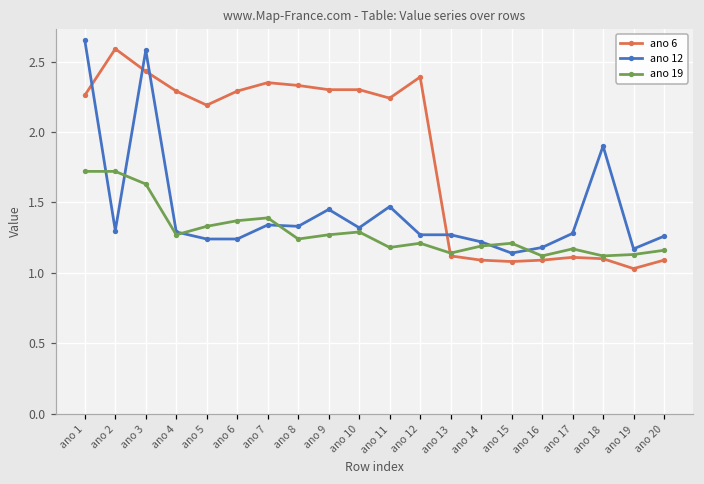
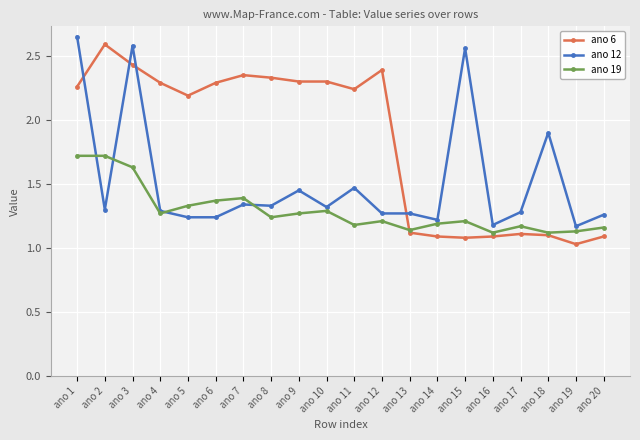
  {
    "ano 6": {
      "ano 1": 2.26,
      "ano 2": 2.59,
      "ano 3": 2.43,
      "ano 4": 2.29,
      "ano 5": 2.19,
      "ano 6": 2.29,
      "ano 7": 2.35,
      "ano 8": 2.33,
      "ano 9": 2.30,
      "ano 10": 2.30,
      "ano 11": 2.24,
      "ano 12": 2.39,
      "ano 14": 1.09,
      "ano 15": 1.08,
      "ano 16": 1.09,
      "ano 17": 1.11,
      "ano 18": 1.10,
      "ano 19": 1.03,
      "ano 20": 1.09
    },
    "ano 12": {
      "ano 1": 2.65,
      "ano 2": 1.30,
      "ano 3": 2.58,
      "ano 5": 1.24,
      "ano 6": 1.24,
      "ano 7": 1.34,
      "ano 8": 1.33,
      "ano 9": 1.45,
      "ano 10": 1.32,
      "ano 11": 1.47,
      "ano 12": 1.27,
      "ano 13": 1.27,
      "ano 14": 1.22,
-     "ano 15": 1.14,
+     "ano 15": 2.56,
      "ano 16": 1.18,
      "ano 17": 1.28,
      "ano 18": 1.90,
      "ano 19": 1.17,
      "ano 20": 1.26
    },
    "ano 19": {
      "ano 1": 1.72,
      "ano 2": 1.72,
      "ano 3": 1.63,
      "ano 5": 1.33,
      "ano 6": 1.37,
      "ano 7": 1.39,
      "ano 8": 1.24,
      "ano 9": 1.27,
      "ano 10": 1.29,
      "ano 11": 1.18,
      "ano 12": 1.21,
      "ano 14": 1.19,
      "ano 15": 1.21,
      "ano 16": 1.12,
      "ano 17": 1.17,
      "ano 18": 1.12,
      "ano 19": 1.13,
      "ano 20": 1.16
    }
  }
